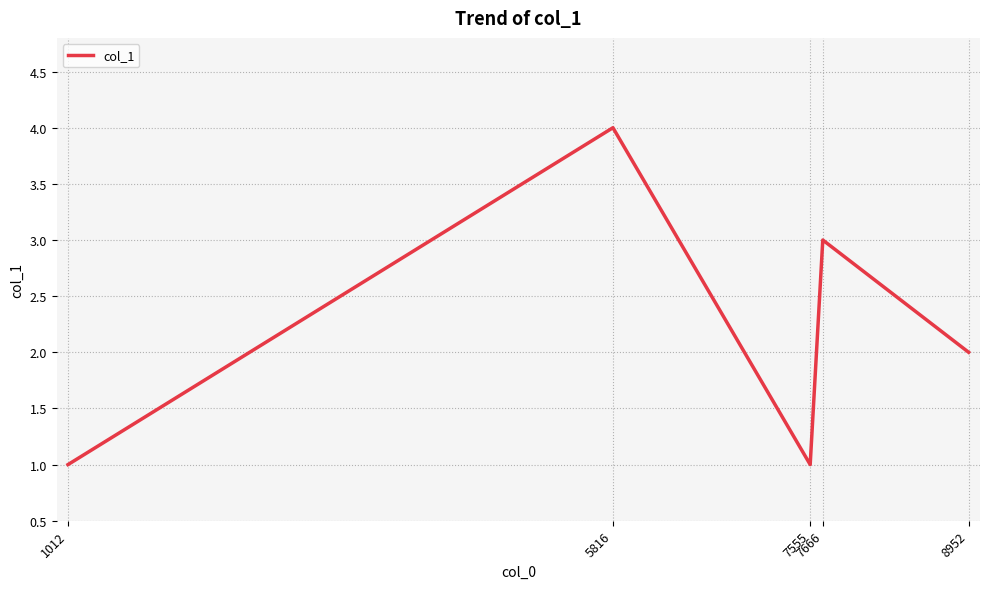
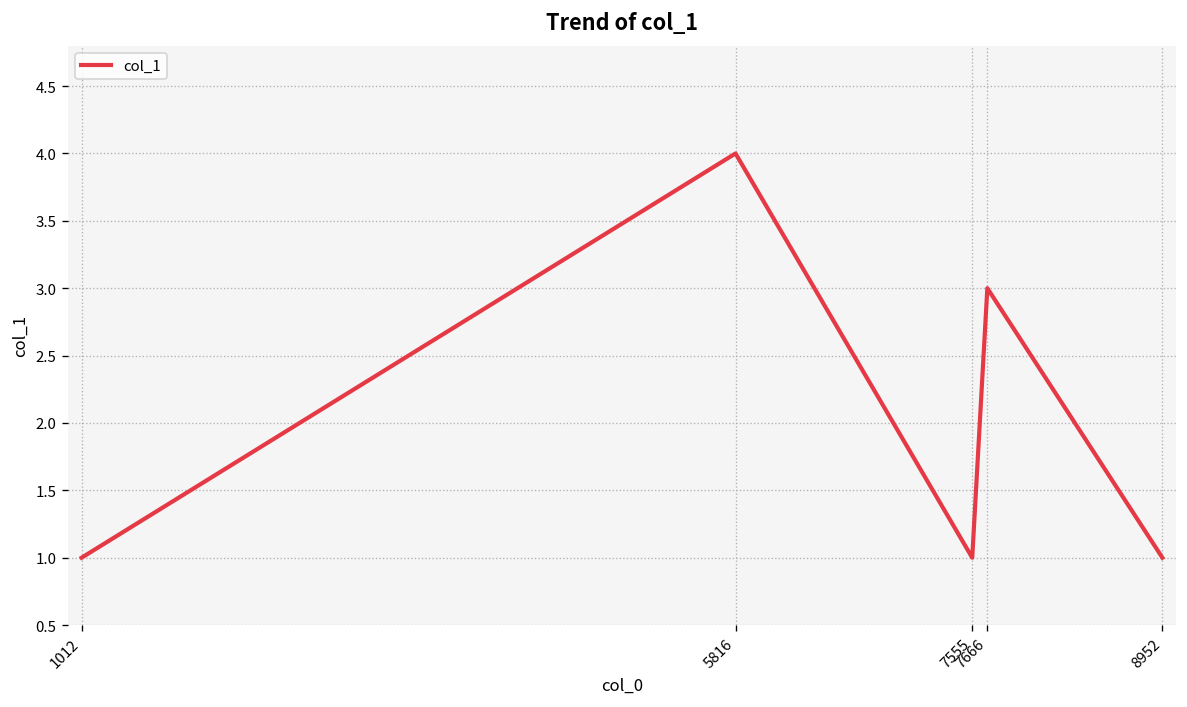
  {
    "1012": 1,
    "5816": 4,
    "7555": 1,
    "7666": 3,
-   "8952": 2
+   "8952": 1
  }
